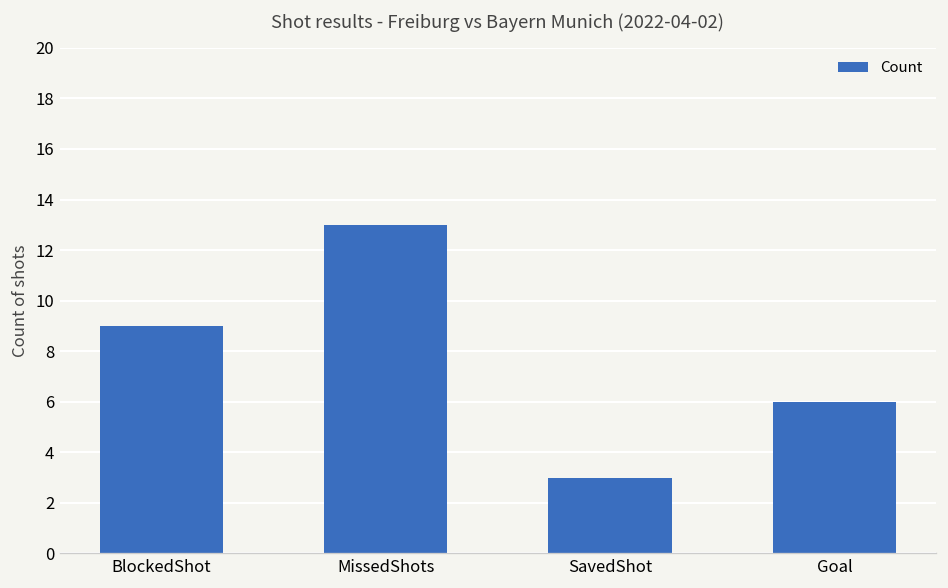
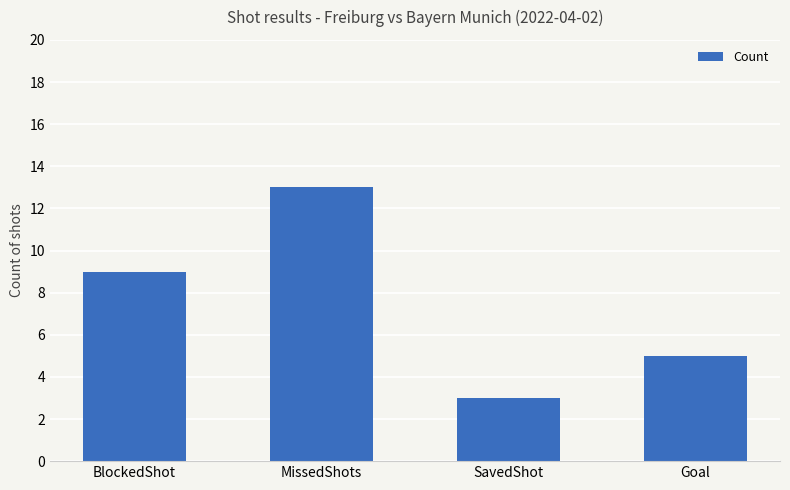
  {
    "BlockedShot": 9,
    "MissedShots": 13,
    "SavedShot": 3,
-   "Goal": 6
+   "Goal": 5
  }
